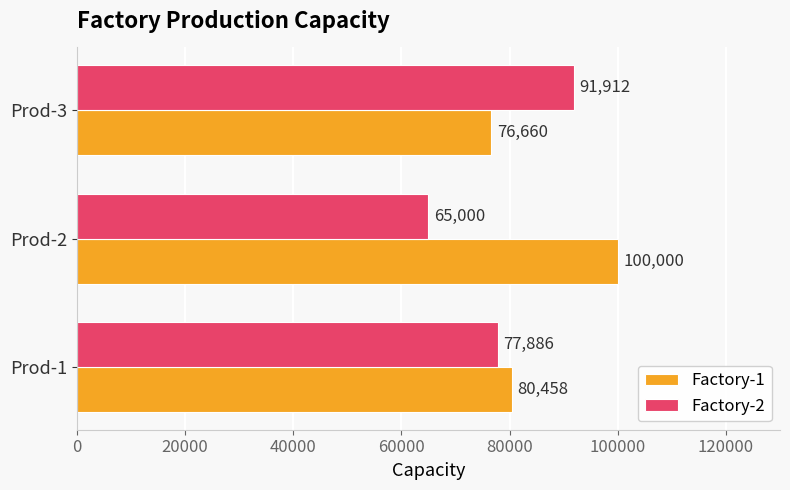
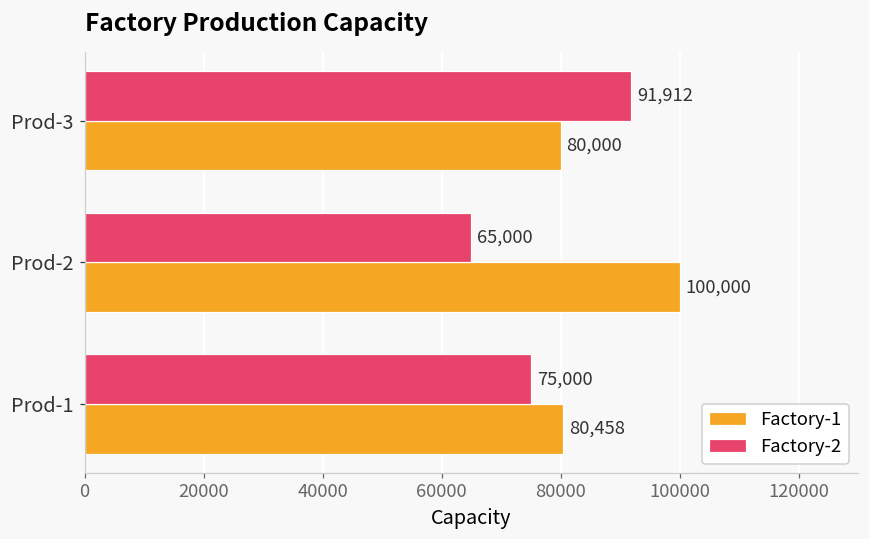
  {
    "Factory-1": {
-     "Prod-3": "76,660",
+     "Prod-3": "80,000",
      "Prod-2": "100,000",
      "Prod-1": "80,458"
    },
    "Factory-2": {
      "Prod-3": "91,912",
      "Prod-2": "65,000",
-     "Prod-1": "77,886"
+     "Prod-1": "75,000"
    }
  }
